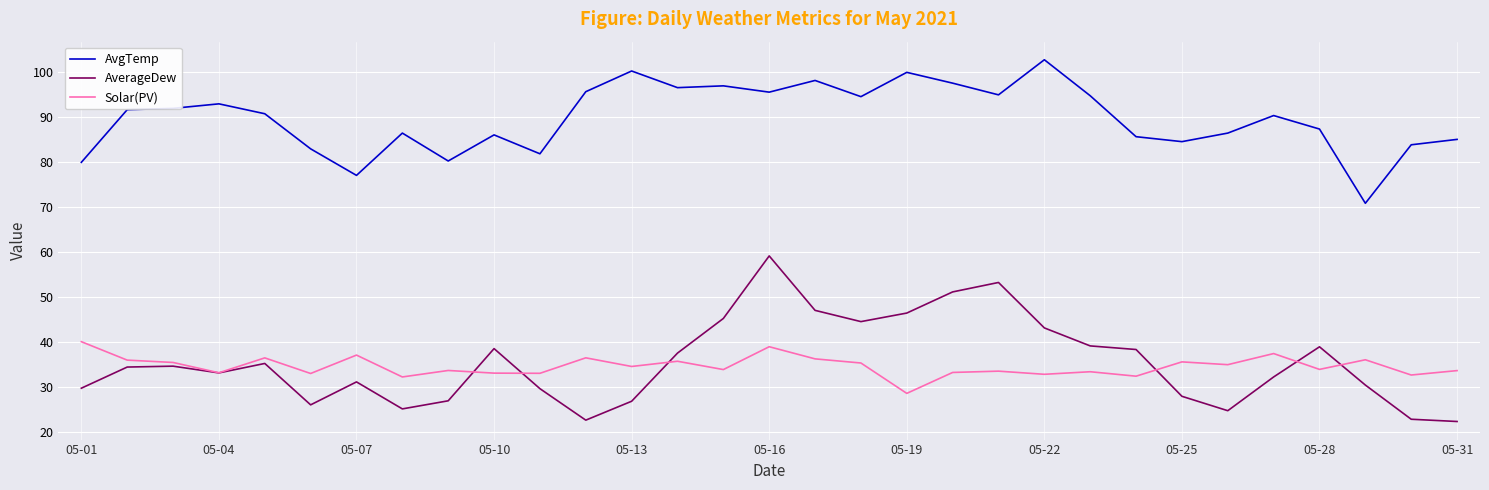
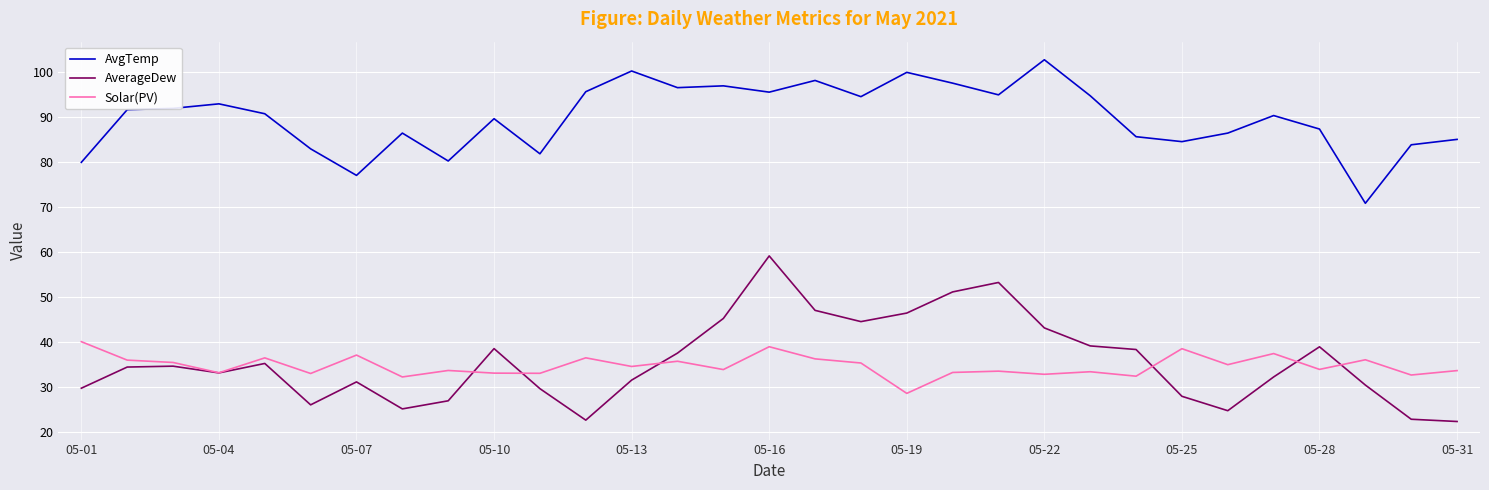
  {
    "AvgTemp": {
      "05-01": 80,
      "05-04": 93,
      "05-07": 77,
-     "05-10": 86,
+     "05-10": 90,
      "05-13": 100,
      "05-16": 96,
      "05-19": 100,
      "05-22": 103,
      "05-25": 85,
      "05-28": 87,
      "05-31": 85
    },
    "AverageDew": {
      "05-01": 30,
      "05-07": 31,
      "05-10": 39,
-     "05-13": 27,
+     "05-13": 32,
      "05-16": 59,
      "05-19": 46,
      "05-22": 43,
      "05-25": 28,
      "05-28": 39,
      "05-31": 22
    },
    "Solar(PV)": {
      "05-01": 40,
      "05-07": 37,
      "05-10": 33,
      "05-13": 35,
      "05-16": 39,
      "05-19": 29,
      "05-22": 33,
-     "05-25": 36,
+     "05-25": 38,
      "05-28": 34,
      "05-31": 34
    }
  }
